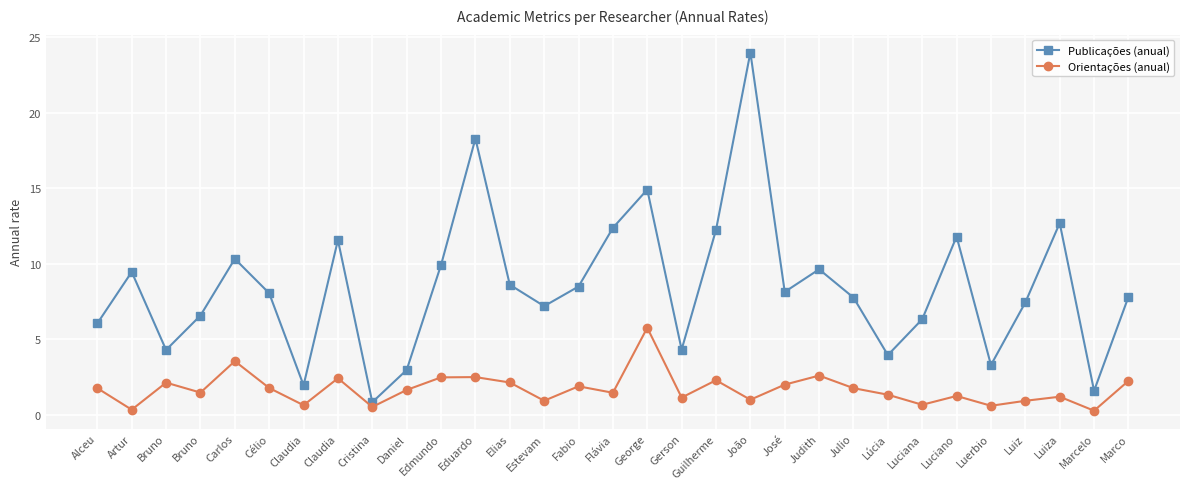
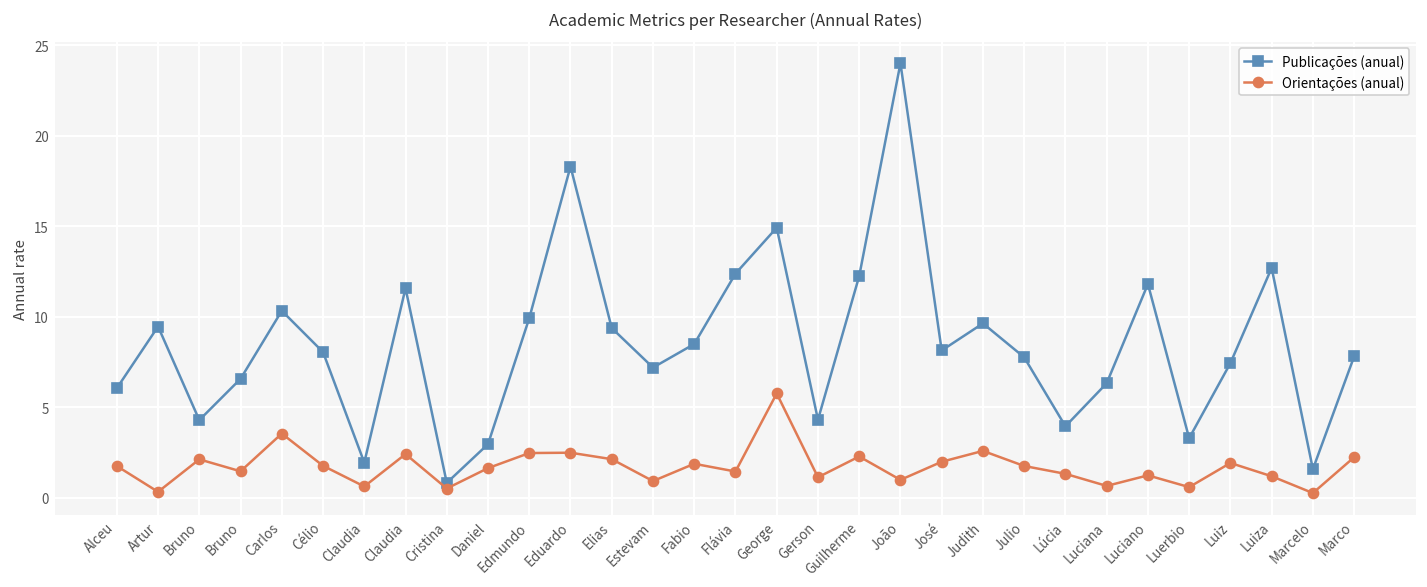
  {
    "Publicações (anual)": {
      "Alceu": 6.1,
      "Artur": 9.5,
      "Carlos": 10.3,
      "Célio": 8.1,
      "Cristina": 0.8,
      "Daniel": 3.0,
      "Edmundo": 9.9,
      "Eduardo": 18.3,
-     "Elias": 8.6,
+     "Elias": 9.4,
      "Estevam": 7.2,
      "Fabio": 8.5,
      "Flávia": 12.4,
      "George": 14.9,
      "Gerson": 4.3,
      "Guilherme": 12.3,
      "João": 24.0,
      "José": 8.1,
      "Judith": 9.6,
      "Julio": 7.8,
      "Lúcia": 4.0,
      "Luciana": 6.3,
      "Luciano": 11.8,
      "Luerbio": 3.3,
      "Luiz": 7.4,
      "Luiza": 12.7,
      "Marcelo": 1.6,
      "Marco": 7.8
    },
    "Orientações (anual)": {
      "Alceu": 1.8,
      "Artur": 0.3,
      "Carlos": 3.6,
      "Célio": 1.8,
      "Cristina": 0.5,
      "Daniel": 1.6,
      "Edmundo": 2.5,
      "Eduardo": 2.5,
      "Elias": 2.1,
      "Estevam": 0.9,
      "Fabio": 1.9,
      "Flávia": 1.5,
      "George": 5.8,
      "Gerson": 1.1,
      "Guilherme": 2.3,
      "João": 1.0,
      "José": 2.0,
      "Judith": 2.6,
      "Julio": 1.8,
      "Lúcia": 1.3,
      "Luciana": 0.7,
      "Luciano": 1.3,
      "Luerbio": 0.6,
-     "Luiz": 0.9,
+     "Luiz": 1.9,
      "Luiza": 1.2,
      "Marcelo": 0.3,
      "Marco": 2.3
    }
  }
